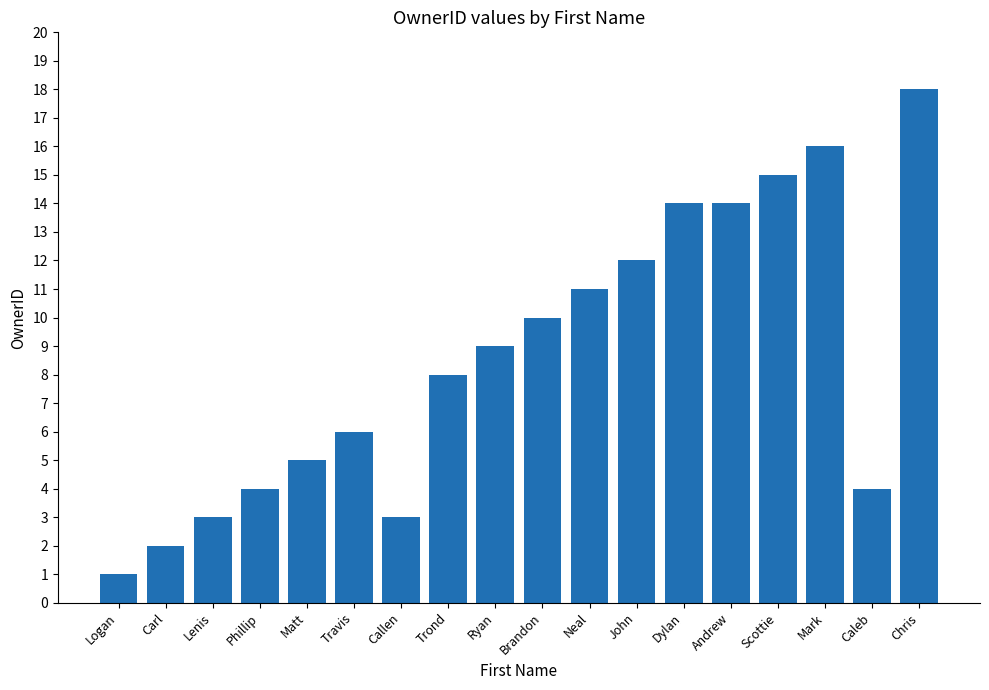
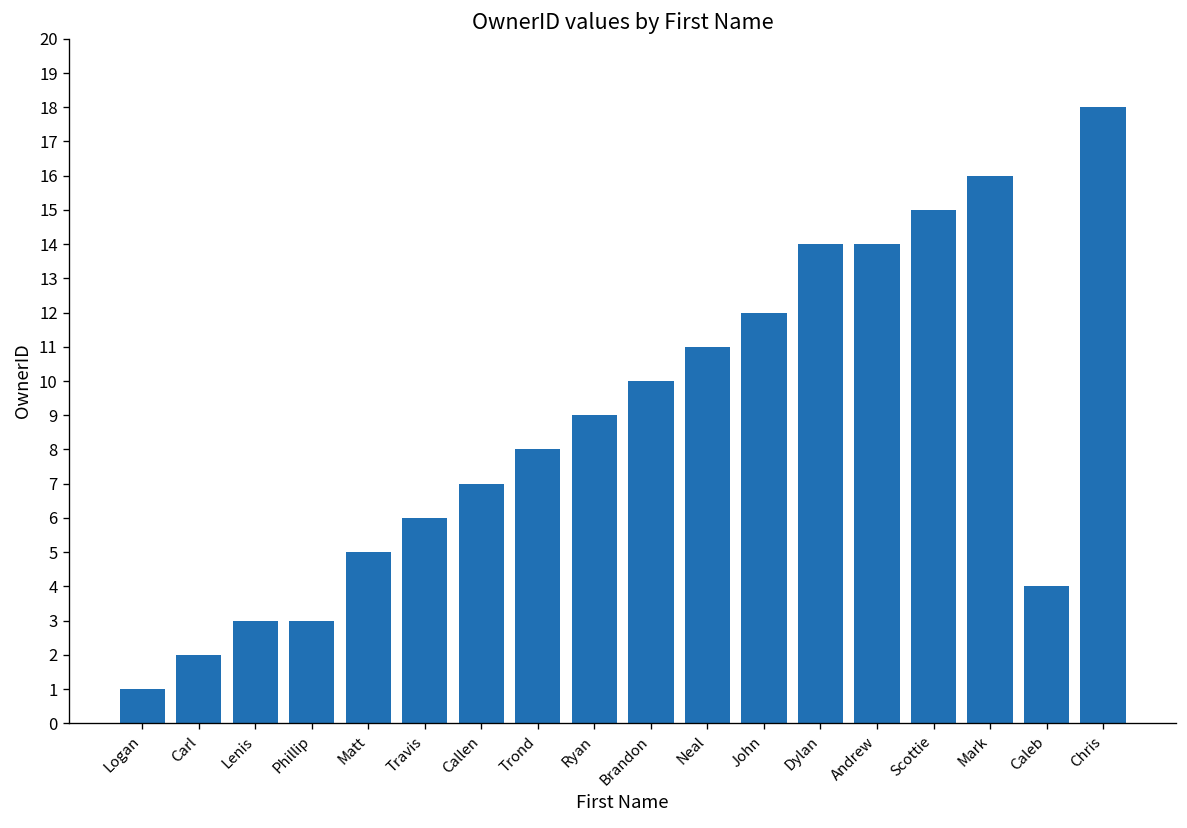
  {
    "Logan": 1,
    "Carl": 2,
    "Lenis": 3,
-   "Phillip": 4,
+   "Phillip": 3,
    "Matt": 5,
    "Travis": 6,
-   "Callen": 3,
+   "Callen": 7,
    "Trond": 8,
    "Ryan": 9,
    "Brandon": 10,
    "Neal": 11,
    "John": 12,
    "Dylan": 14,
    "Andrew": 14,
    "Scottie": 15,
    "Mark": 16,
    "Caleb": 4,
    "Chris": 18
  }
